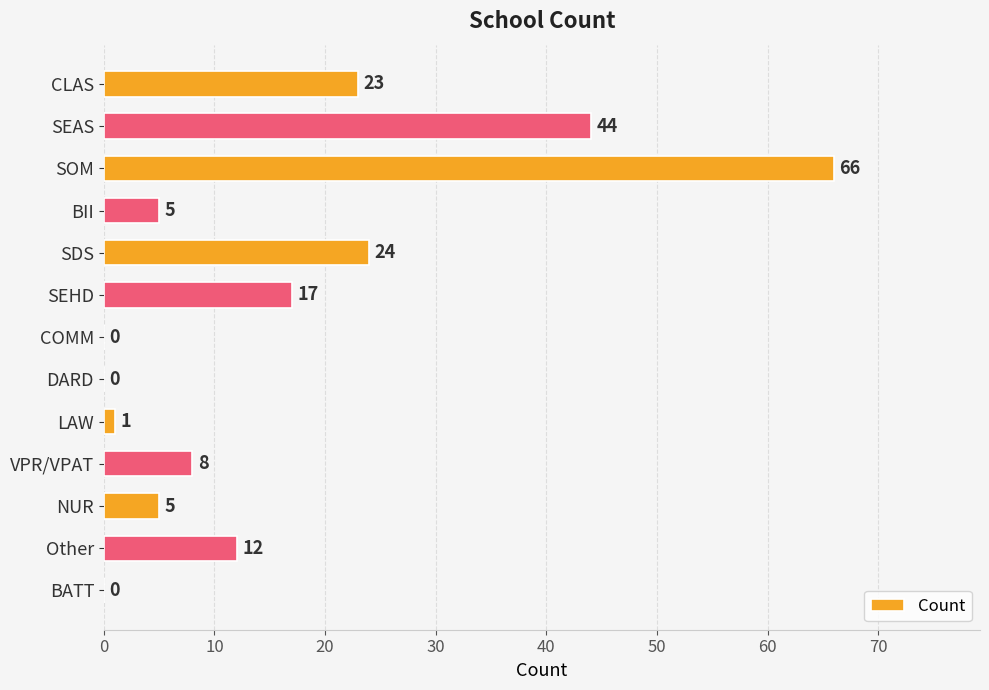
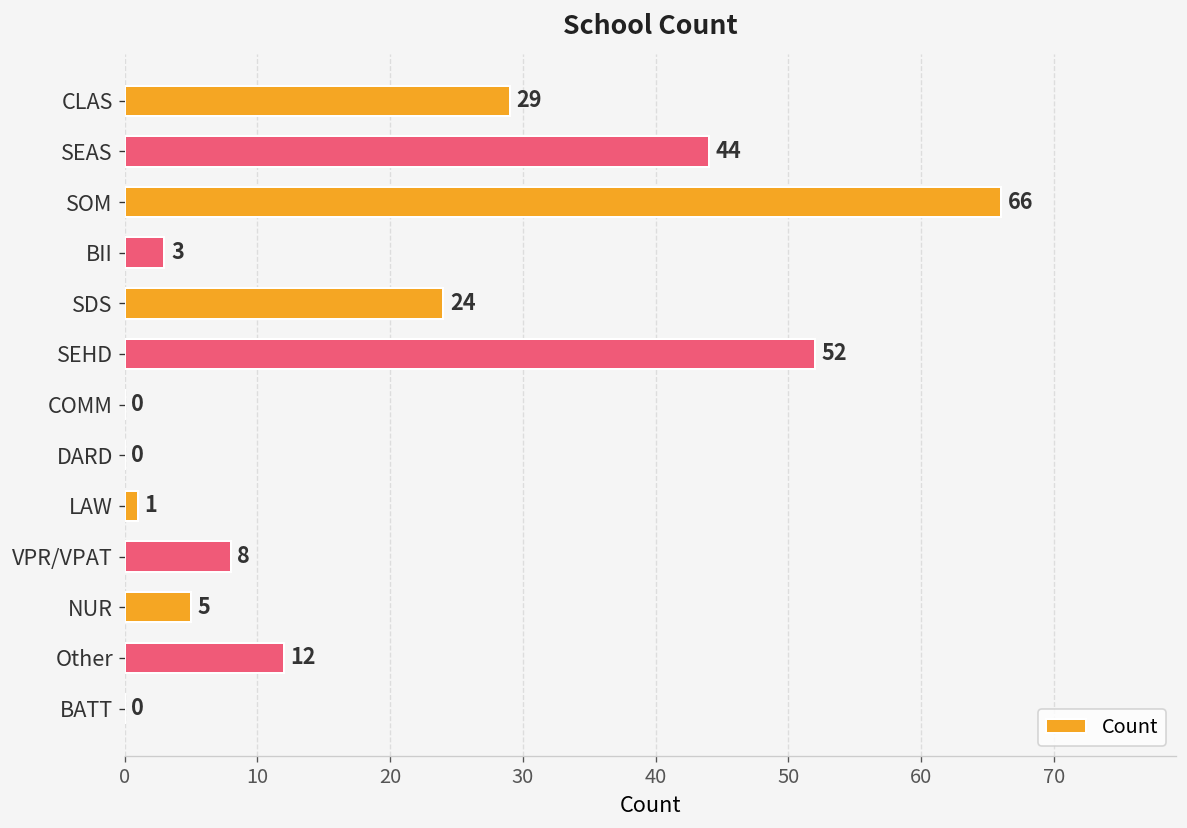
  {
-   "CLAS": 23,
+   "CLAS": 29,
    "SEAS": 44,
    "SOM": 66,
-   "BII": 5,
+   "BII": 3,
    "SDS": 24,
-   "SEHD": 17,
+   "SEHD": 52,
    "COMM": 0,
    "DARD": 0,
    "LAW": 1,
    "VPR/VPAT": 8,
    "NUR": 5,
    "Other": 12,
    "BATT": 0
  }
